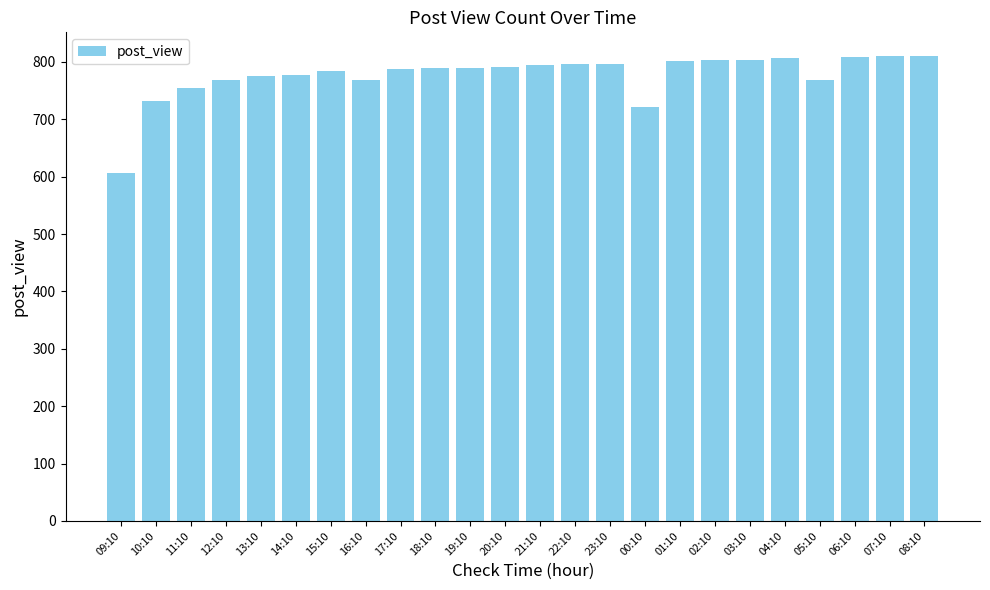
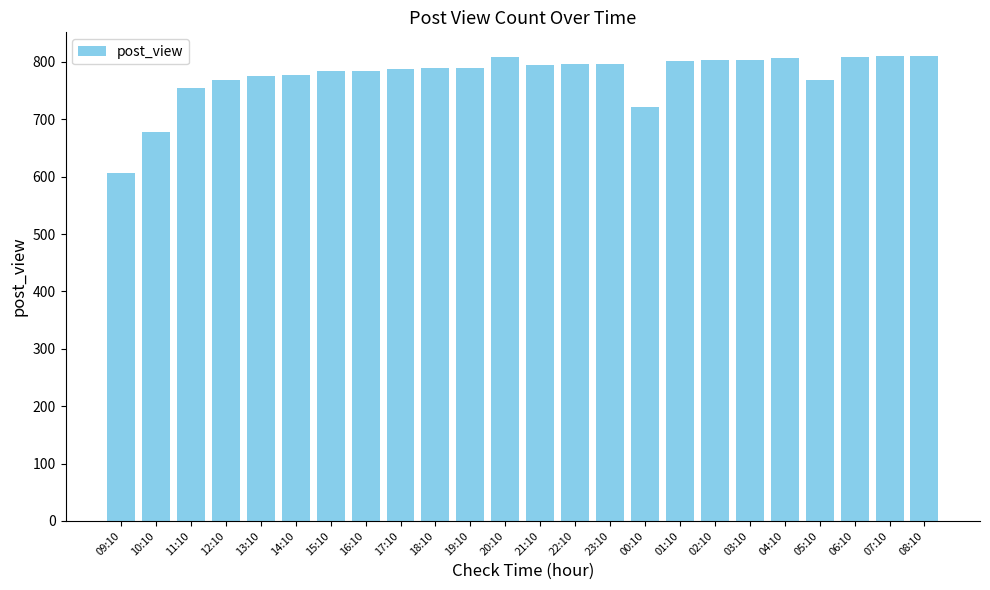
  {
    "09:10": 610,
-   "10:10": 730,
+   "10:10": 680,
    "11:10": 750,
    "12:10": 770,
    "13:10": 780,
    "14:10": 780,
    "15:10": 780,
-   "16:10": 770,
+   "16:10": 790,
    "17:10": 790,
    "18:10": 790,
    "19:10": 790,
-   "20:10": 790,
+   "20:10": 810,
    "21:10": 800,
    "22:10": 800,
    "23:10": 800,
    "00:10": 720,
    "01:10": 800,
    "02:10": 800,
    "03:10": 800,
    "04:10": 810,
    "05:10": 770,
    "06:10": 810,
    "07:10": 810,
    "08:10": 810
  }
